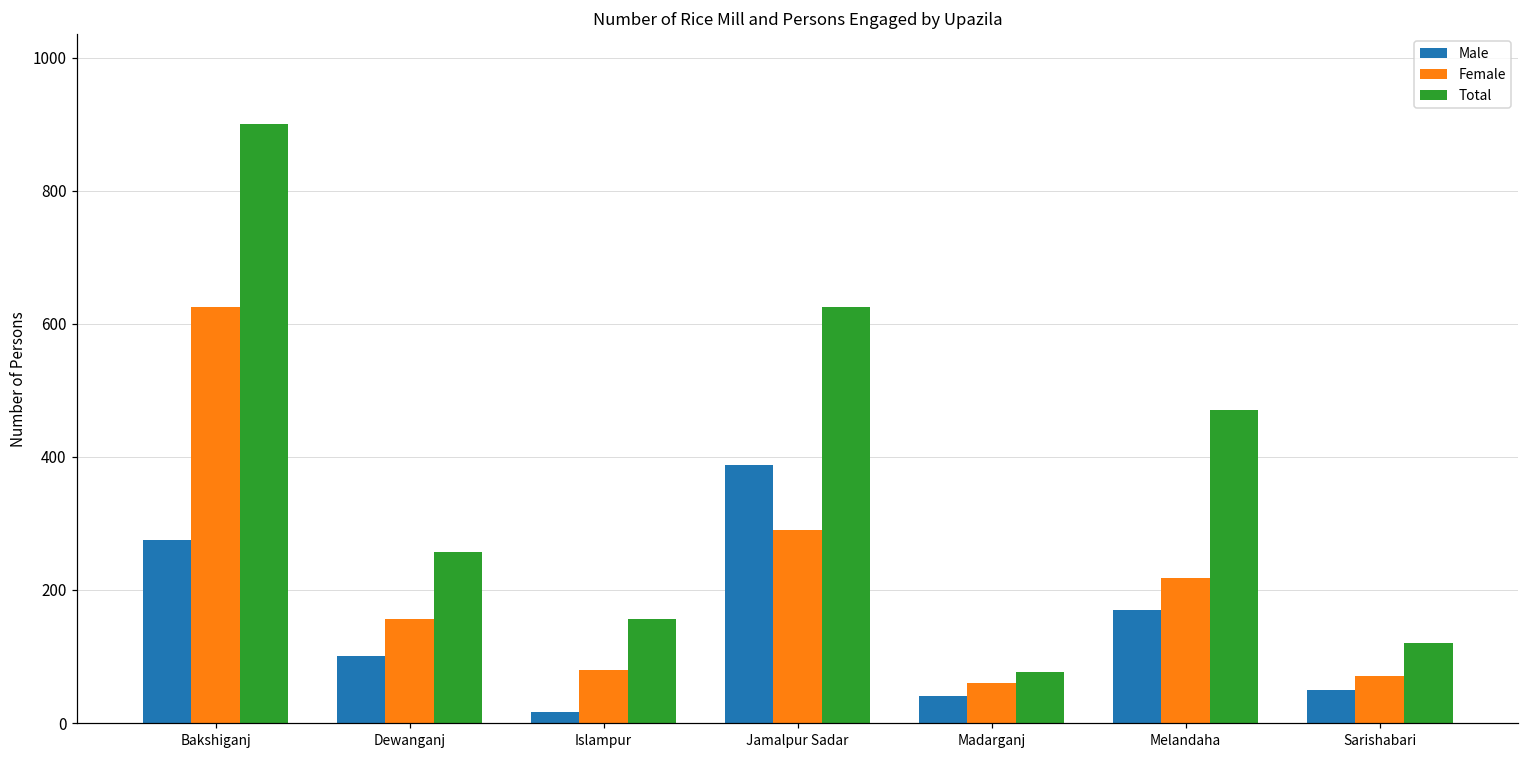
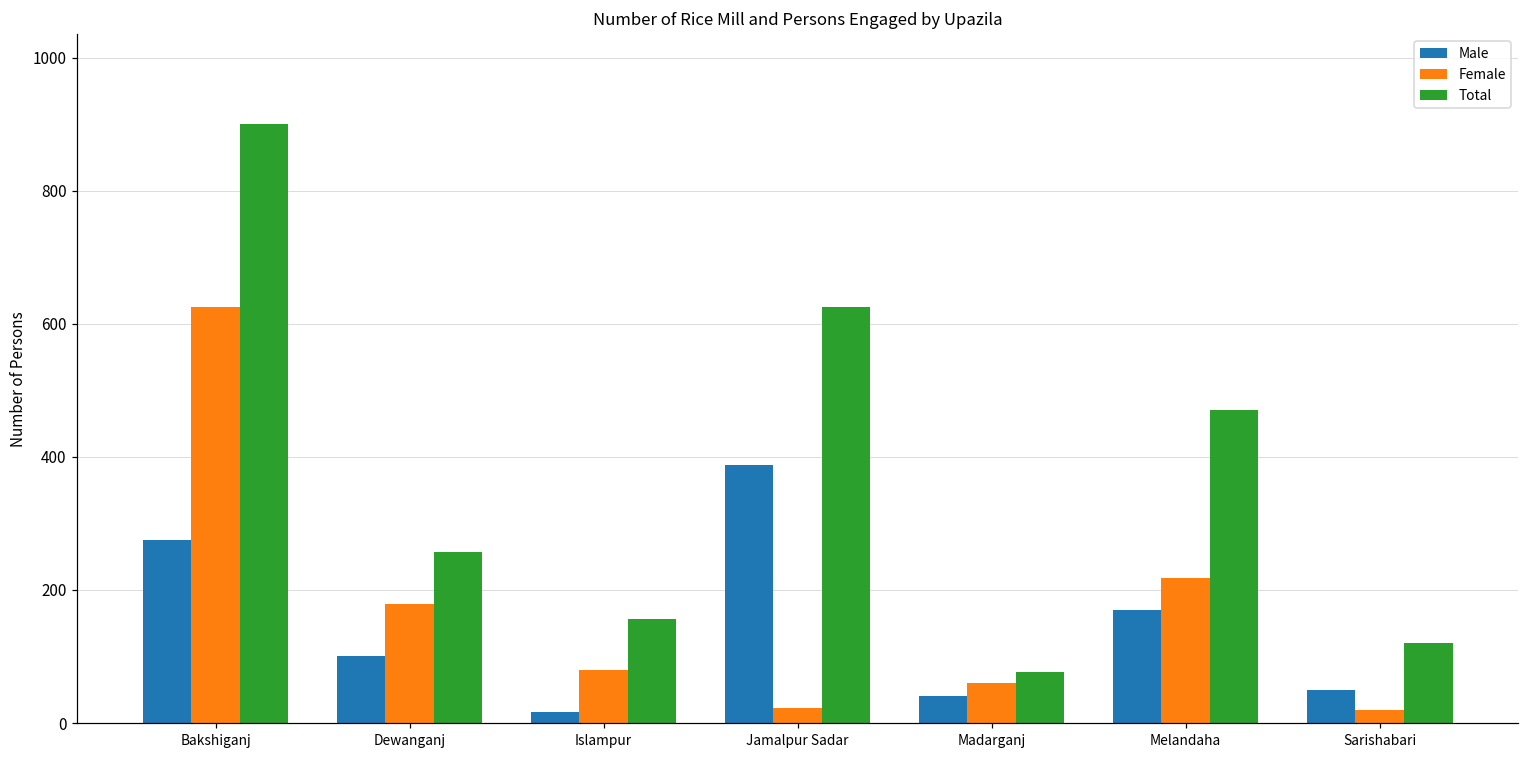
  {
    "Male": {
      "Bakshiganj": 280,
      "Dewanganj": 100,
      "Islampur": 20,
      "Jamalpur Sadar": 390,
      "Madarganj": 40,
      "Melandaha": 170,
      "Sarishabari": 50
    },
    "Female": {
      "Bakshiganj": 630,
-     "Dewanganj": 160,
+     "Dewanganj": 180,
      "Islampur": 80,
-     "Jamalpur Sadar": 290,
+     "Jamalpur Sadar": 20,
      "Madarganj": 60,
      "Melandaha": 220,
-     "Sarishabari": 70
+     "Sarishabari": 20
    },
    "Total": {
      "Bakshiganj": 900,
      "Dewanganj": 260,
      "Islampur": 160,
      "Jamalpur Sadar": 630,
      "Madarganj": 80,
      "Melandaha": 470,
      "Sarishabari": 120
    }
  }
